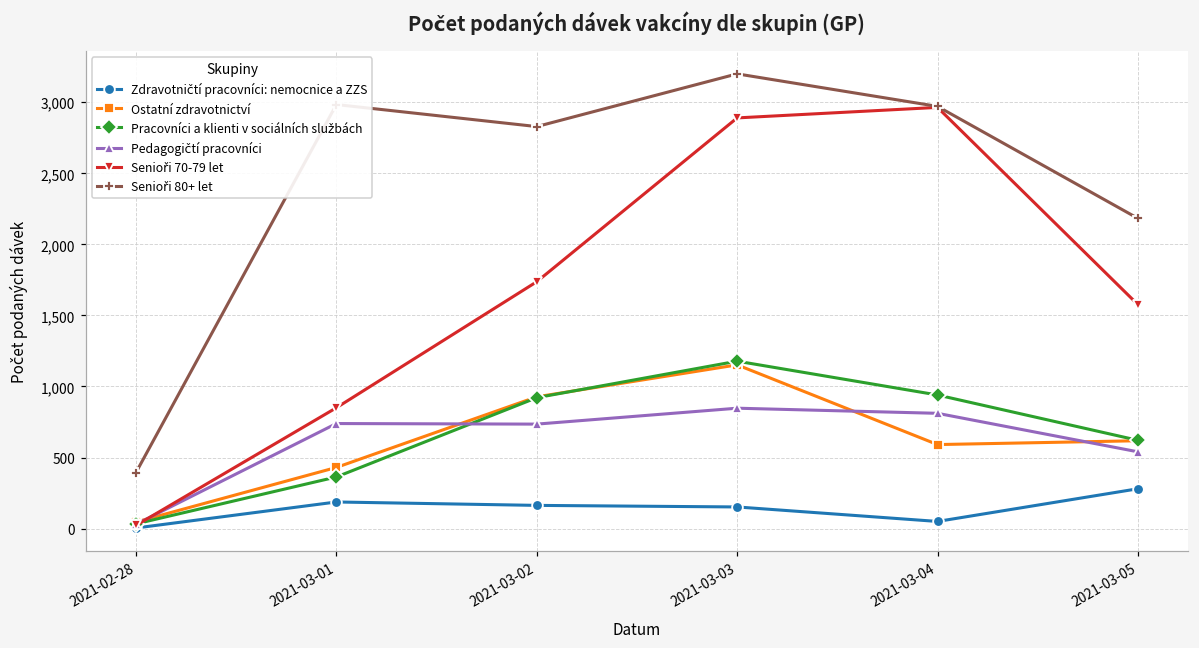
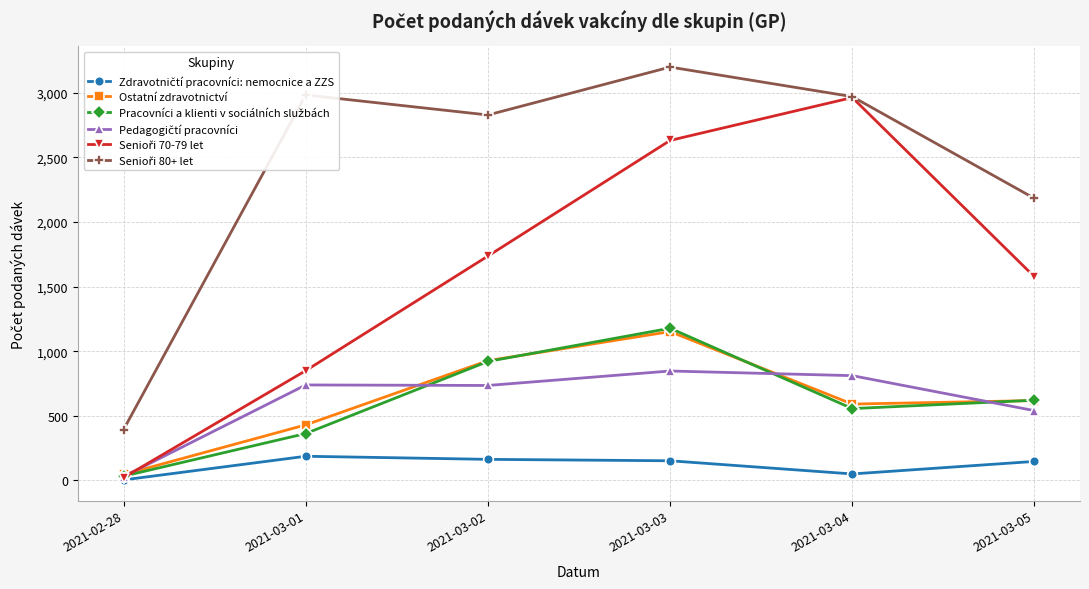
  {
    "Zdravotničtí pracovníci: nemocnice a ZZS": {
      "2021-03-01": "190",
      "2021-03-02": "160",
      "2021-03-03": "150",
      "2021-03-04": "50",
-     "2021-03-05": "280"
+     "2021-03-05": "150"
    },
    "Ostatní zdravotnictví": {
      "2021-03-01": "430",
      "2021-03-03": "1,150",
      "2021-03-04": "590"
    },
    "Pracovníci a klienti v sociálních službách": {
      "2021-03-01": "360",
      "2021-03-03": "1,180",
-     "2021-03-04": "940"
+     "2021-03-04": "560"
    },
    "Pedagogičtí pracovníci": {
      "2021-03-01": "740",
      "2021-03-02": "740",
      "2021-03-03": "850",
      "2021-03-04": "810",
      "2021-03-05": "540"
    },
    "Senioři 70-79 let": {
      "2021-03-01": "850",
      "2021-03-02": "1,740",
-     "2021-03-03": "2,890",
+     "2021-03-03": "2,630",
      "2021-03-05": "1,580"
    },
    "Senioři 80+ let": {
      "2021-02-28": "390",
      "2021-03-02": "2,830",
      "2021-03-03": "3,200",
      "2021-03-05": "2,180"
    }
  }
